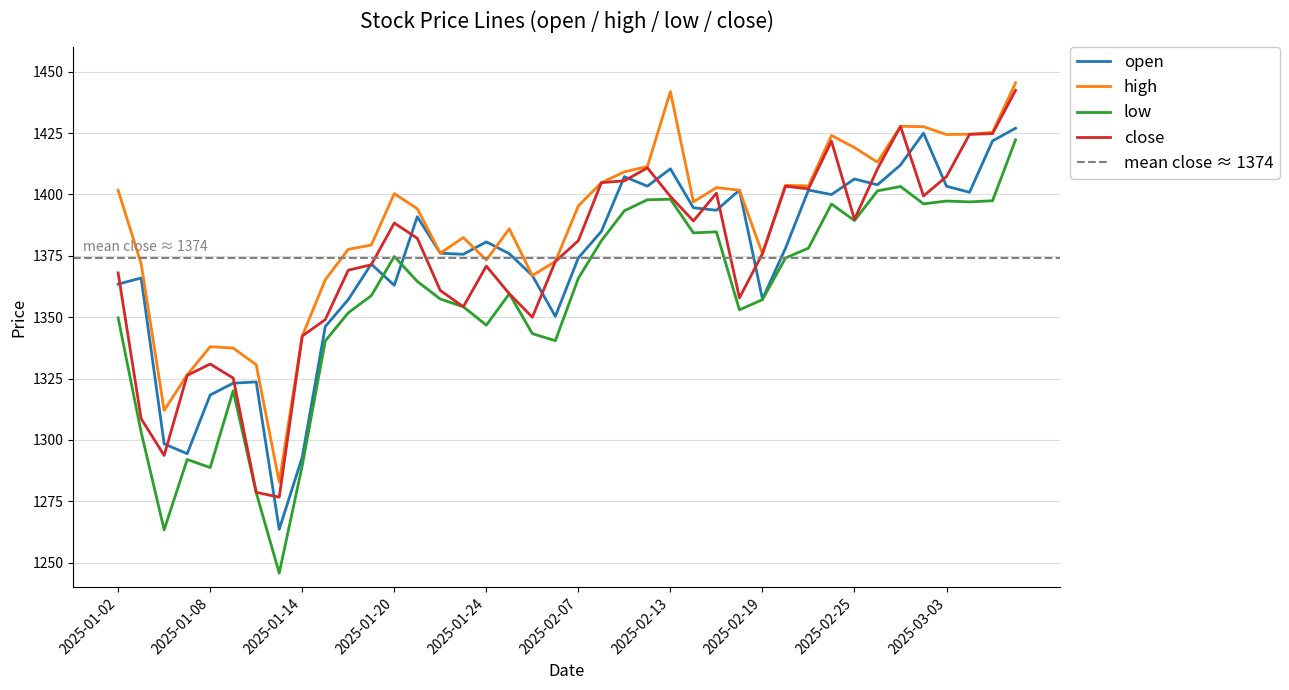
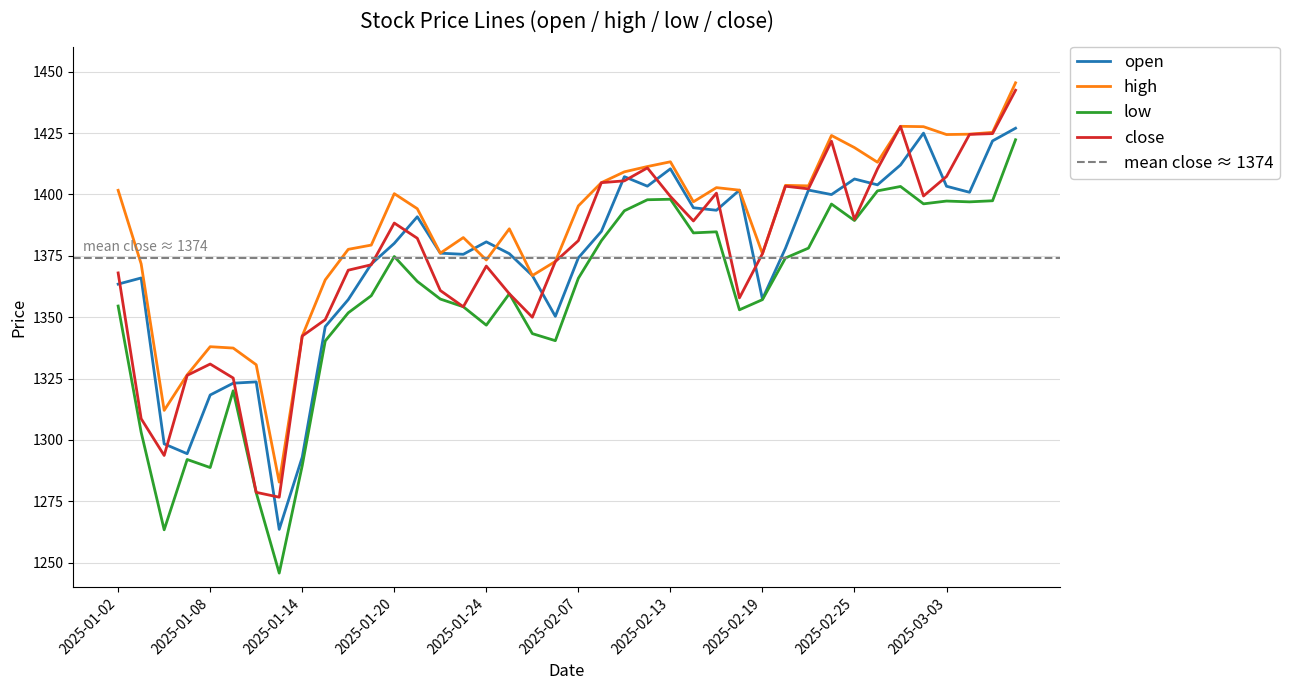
  {
    "open": {
      "2025-01-02": 1363,
      "2025-01-08": 1318,
      "2025-01-14": 1293,
-     "2025-01-20": 1363,
+     "2025-01-20": 1380,
      "2025-01-24": 1381,
      "2025-02-07": 1374,
      "2025-02-13": 1410,
      "2025-02-25": 1406,
      "2025-03-03": 1403
    },
    "high": {
      "2025-01-02": 1402,
      "2025-01-08": 1338,
      "2025-01-20": 1400,
      "2025-01-24": 1373,
      "2025-02-07": 1395,
-     "2025-02-13": 1442,
+     "2025-02-13": 1413,
      "2025-02-25": 1419,
      "2025-03-03": 1424
    },
    "low": {
-     "2025-01-02": 1350,
+     "2025-01-02": 1355,
      "2025-01-08": 1289,
      "2025-01-14": 1290,
      "2025-01-20": 1375,
      "2025-01-24": 1347,
      "2025-02-07": 1366,
      "2025-02-13": 1398,
      "2025-03-03": 1397
    },
    "close": {
      "2025-01-02": 1368,
      "2025-01-08": 1331,
      "2025-01-20": 1388,
      "2025-01-24": 1371,
      "2025-02-07": 1381,
      "2025-02-13": 1399,
      "2025-03-03": 1407
    }
  }
